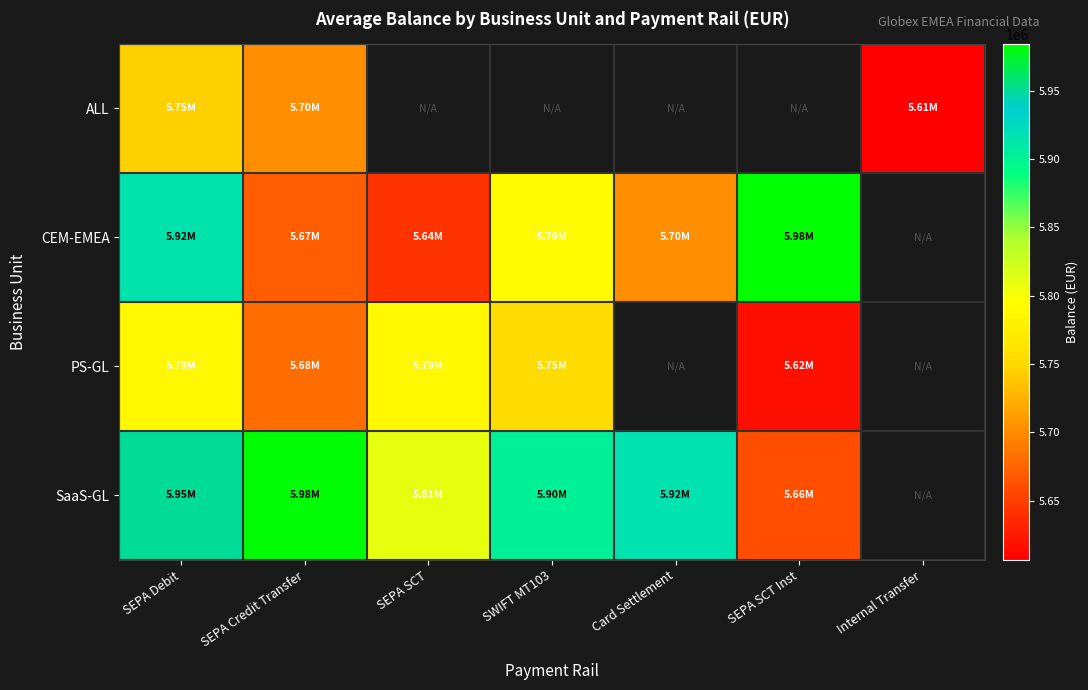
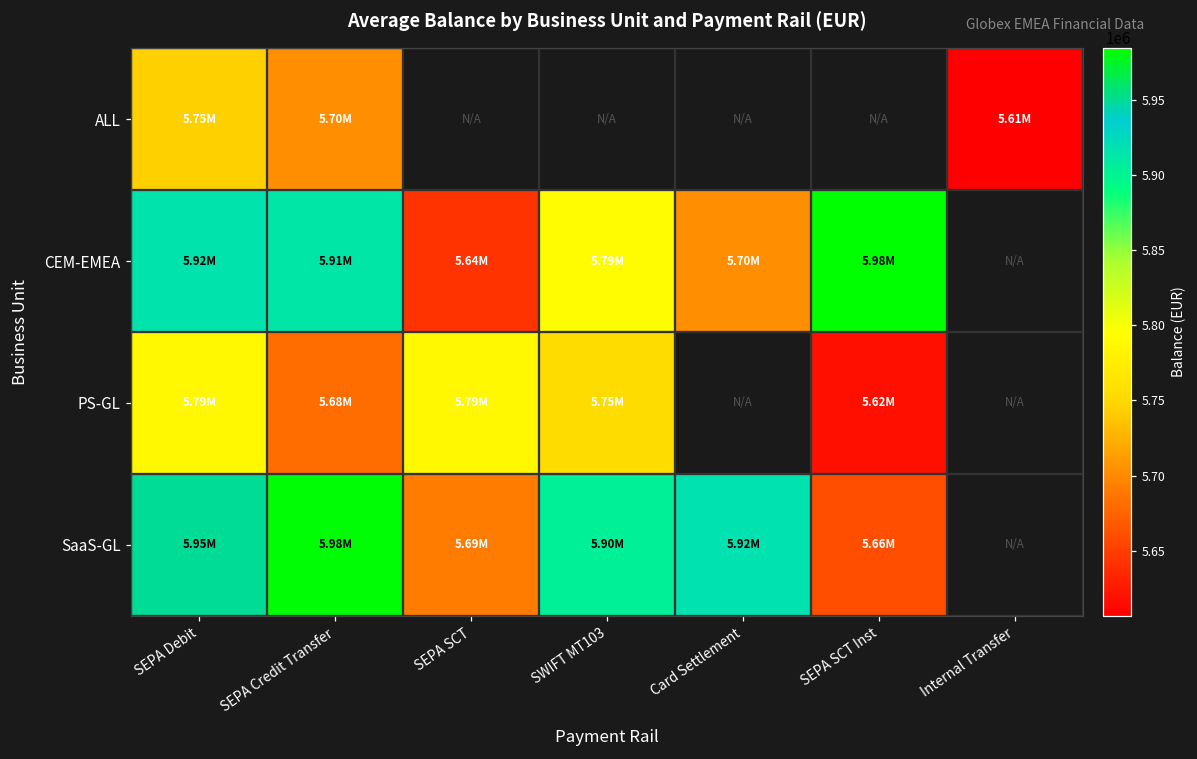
  {
    "ALL": {
      "SEPA Debit": "5.75M",
      "SEPA Credit Transfer": "5.70M",
      "Internal Transfer": "5.61M"
    },
    "CEM-EMEA": {
      "SEPA Debit": "5.92M",
-     "SEPA Credit Transfer": "5.67M",
+     "SEPA Credit Transfer": "5.91M",
      "SEPA SCT": "5.64M",
      "SWIFT MT103": "5.79M",
      "Card Settlement": "5.70M",
      "SEPA SCT Inst": "5.98M"
    },
    "PS-GL": {
      "SEPA Debit": "5.79M",
      "SEPA Credit Transfer": "5.68M",
      "SEPA SCT": "5.79M",
      "SWIFT MT103": "5.75M",
      "SEPA SCT Inst": "5.62M"
    },
    "SaaS-GL": {
      "SEPA Debit": "5.95M",
      "SEPA Credit Transfer": "5.98M",
-     "SEPA SCT": "5.81M",
+     "SEPA SCT": "5.69M",
      "SWIFT MT103": "5.90M",
      "Card Settlement": "5.92M",
      "SEPA SCT Inst": "5.66M"
    }
  }
